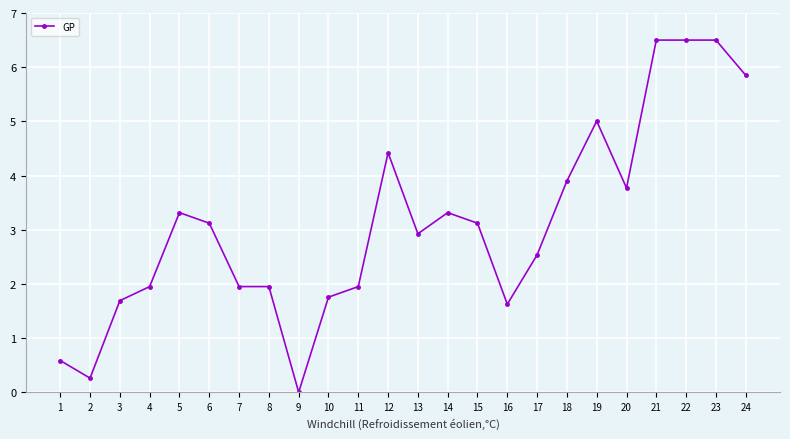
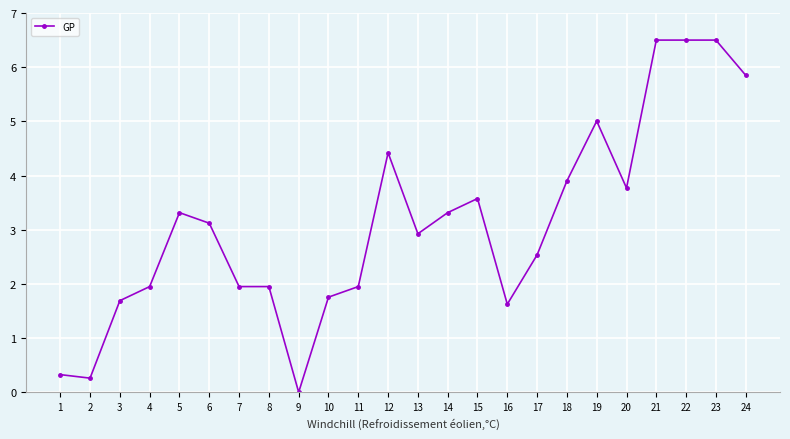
  {
-   "1": 0.6,
+   "1": 0.3,
    "2": 0.3,
    "3": 1.7,
    "4": 2.0,
    "5": 3.3,
    "6": 3.1,
    "7": 2.0,
    "8": 2.0,
    "9": 0.0,
    "10": 1.8,
    "11": 2.0,
    "12": 4.4,
    "13": 2.9,
    "14": 3.3,
-   "15": 3.1,
+   "15": 3.6,
    "16": 1.6,
    "17": 2.5,
    "18": 3.9,
    "19": 5.0,
    "20": 3.8,
    "21": 6.5,
    "22": 6.5,
    "23": 6.5,
    "24": 5.9
  }
